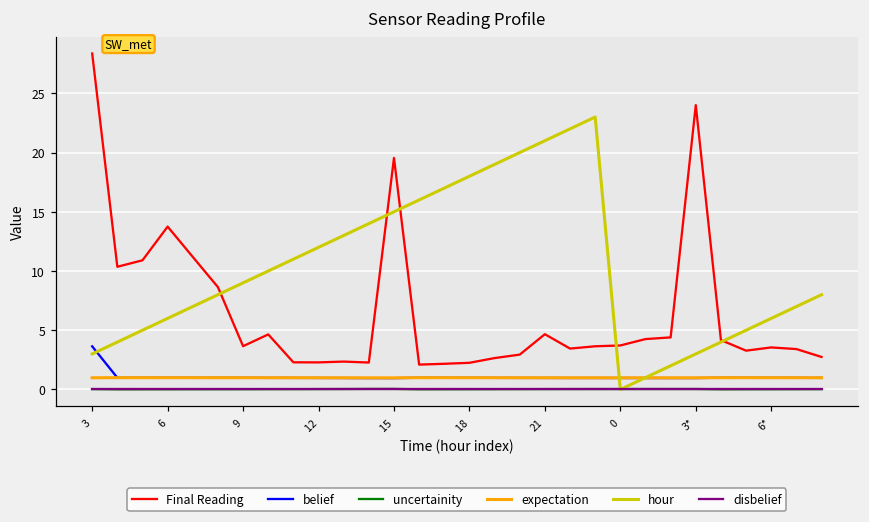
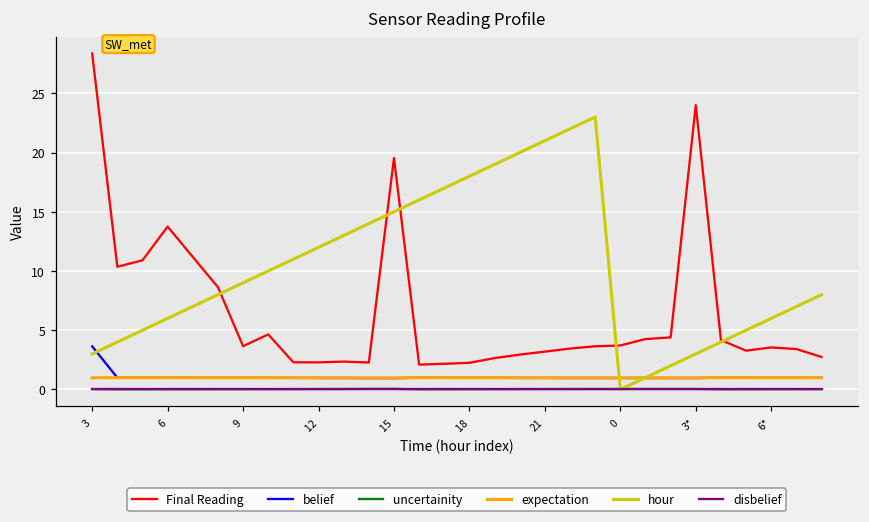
  {
    "Final Reading": {
      "3": 28.4,
      "6": 13.7,
      "9": 3.7,
      "12": 2.3,
      "15": 19.5,
      "18": 2.2,
-     "21": 4.7,
+     "21": 3.2,
      "0": 3.7,
      "3*": 24.0,
      "6*": 3.5
    },
    "belief": {
      "3": 3.6
    },
    "expectation": {
      "3": 1.0
    },
    "hour": {
      "3": 3.0,
      "6": 6.0,
      "9": 9.0,
      "12": 12.0,
      "15": 15.0,
      "18": 18.0,
      "21": 21.0,
      "3*": 3.0,
      "6*": 6.0
    }
  }
